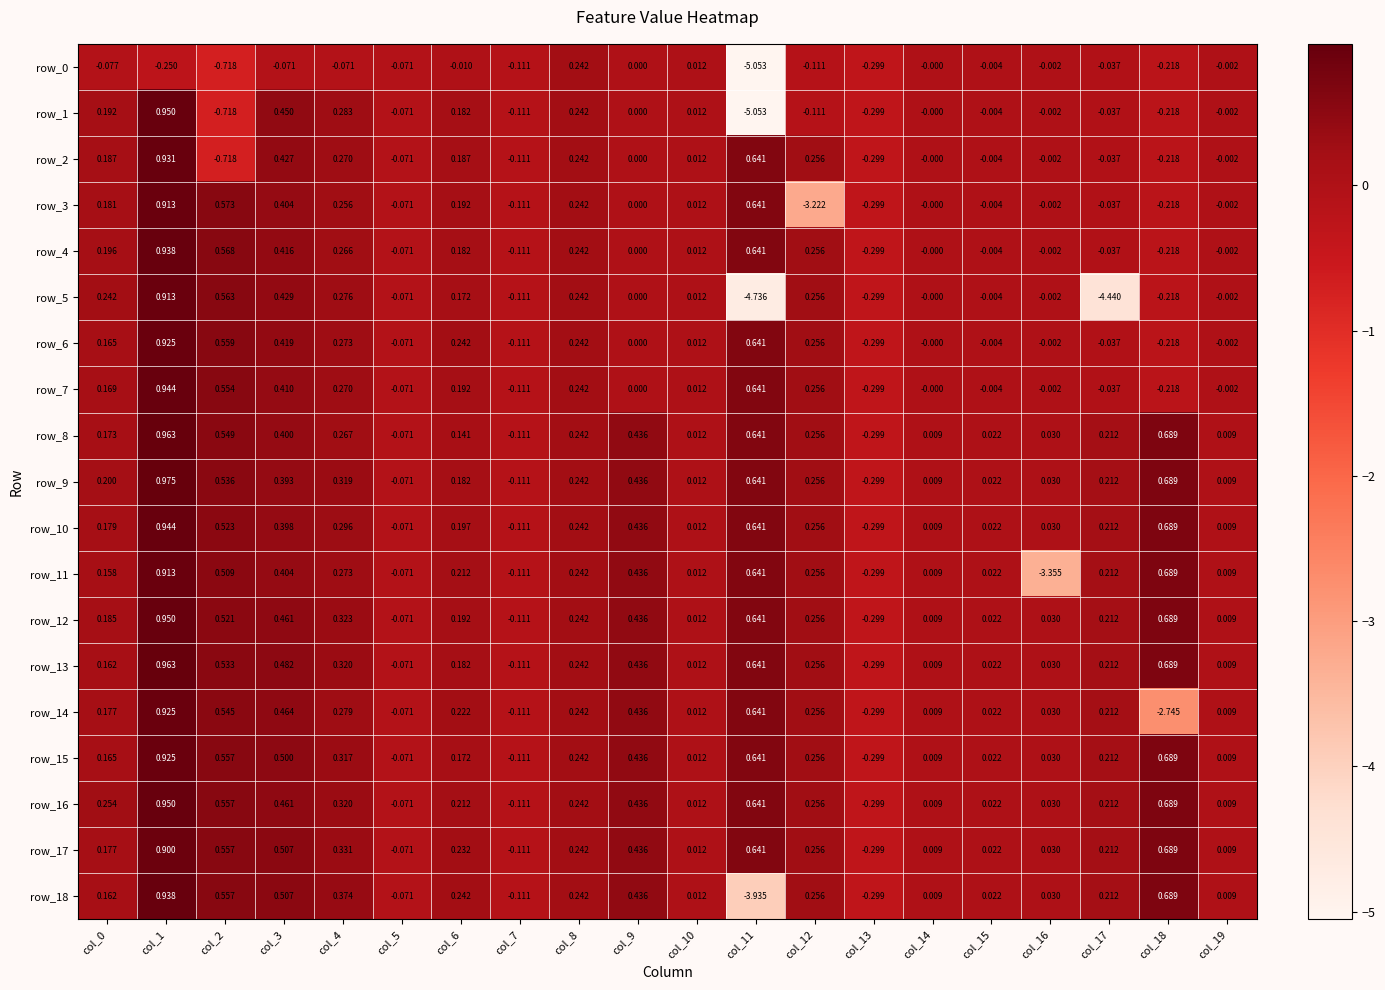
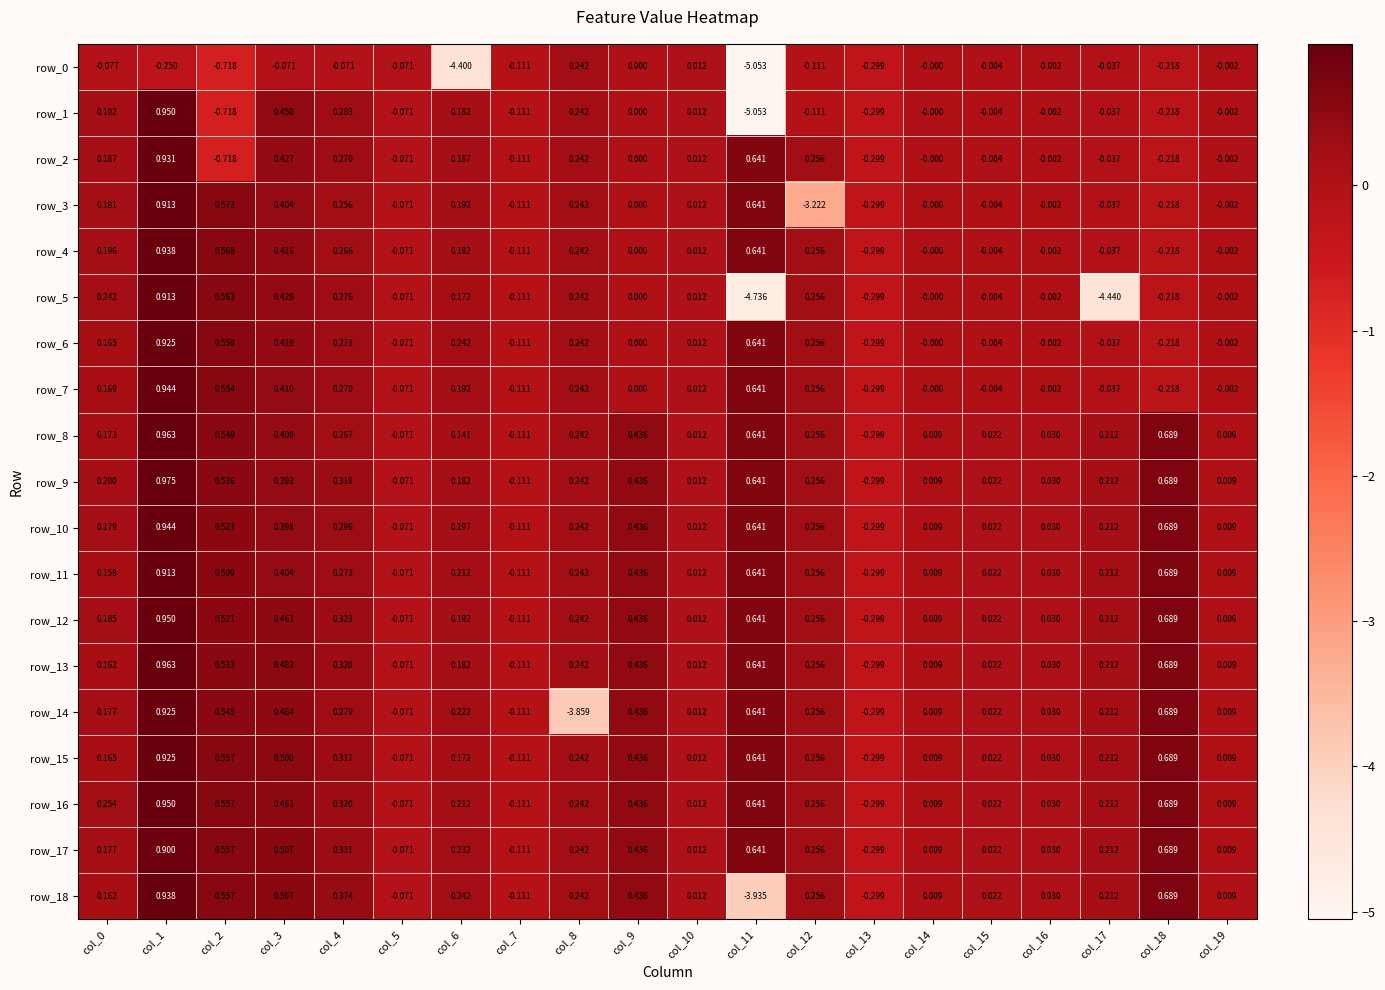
  {
    "row_0": {
      "col_0": -0.077,
      "col_1": -0.250,
      "col_2": -0.718,
      "col_3": -0.071,
      "col_4": -0.071,
      "col_5": -0.071,
-     "col_6": -0.010,
+     "col_6": -4.400,
      "col_7": -0.111,
      "col_8": 0.242,
      "col_9": 0.000,
      "col_10": 0.012,
      "col_11": -5.053,
      "col_12": -0.111,
      "col_13": -0.299,
      "col_14": -0.000,
      "col_15": -0.004,
      "col_16": -0.002,
      "col_17": -0.037,
      "col_18": -0.218,
      "col_19": -0.002
    },
    "row_11": {
      "col_0": 0.158,
      "col_1": 0.913,
      "col_2": 0.509,
      "col_3": 0.404,
      "col_4": 0.273,
      "col_5": -0.071,
      "col_6": 0.212,
      "col_7": -0.111,
      "col_8": 0.242,
      "col_9": 0.436,
      "col_10": 0.012,
      "col_11": 0.641,
      "col_12": 0.256,
      "col_13": -0.299,
      "col_14": 0.009,
      "col_15": 0.022,
-     "col_16": -3.355,
+     "col_16": 0.030,
      "col_17": 0.212,
      "col_18": 0.689,
      "col_19": 0.009
    },
    "row_14": {
      "col_0": 0.177,
      "col_1": 0.925,
      "col_2": 0.545,
      "col_3": 0.464,
      "col_4": 0.279,
      "col_5": -0.071,
      "col_6": 0.222,
      "col_7": -0.111,
-     "col_8": 0.242,
+     "col_8": -3.859,
      "col_9": 0.436,
      "col_10": 0.012,
      "col_11": 0.641,
      "col_12": 0.256,
      "col_13": -0.299,
      "col_14": 0.009,
      "col_15": 0.022,
      "col_16": 0.030,
      "col_17": 0.212,
-     "col_18": -2.745,
+     "col_18": 0.689,
      "col_19": 0.009
    }
  }
